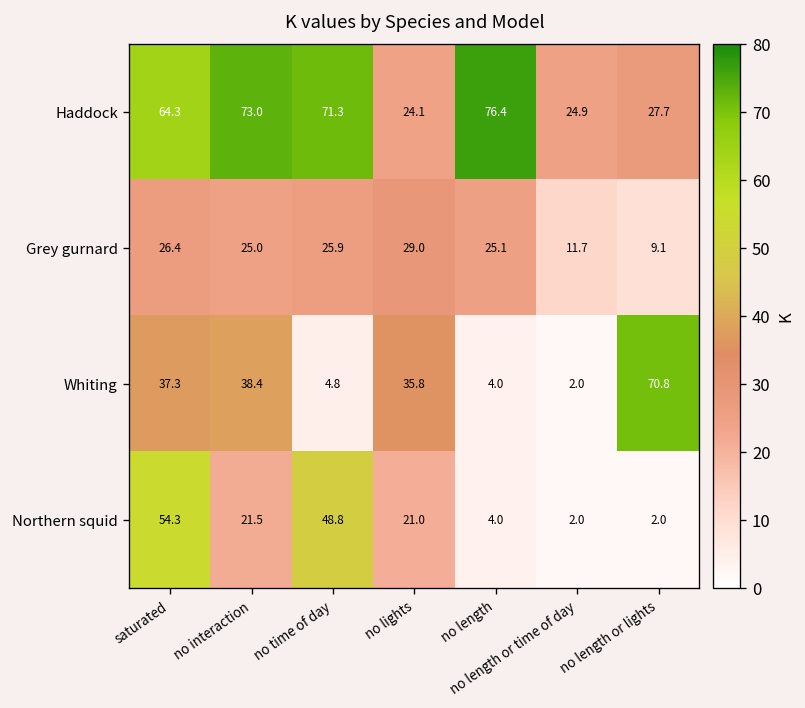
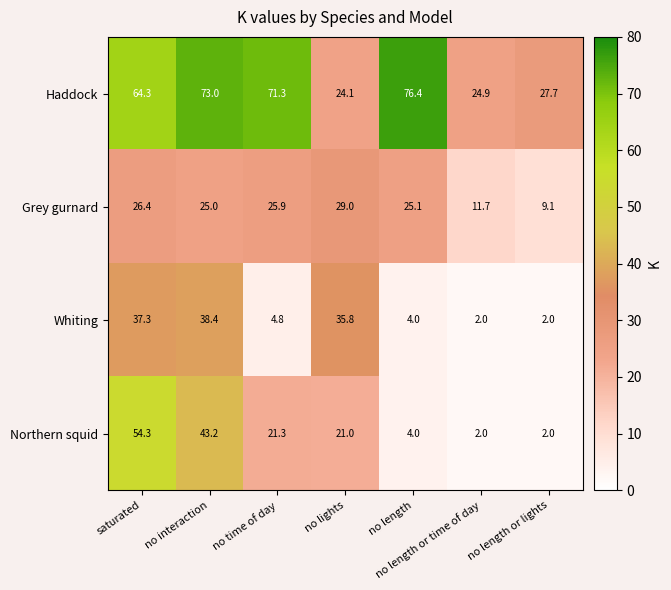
  {
    "Haddock": {
      "saturated": 64.3,
      "no interaction": 73.0,
      "no time of day": 71.3,
      "no lights": 24.1,
      "no length": 76.4,
      "no length or time of day": 24.9,
      "no length or lights": 27.7
    },
    "Grey gurnard": {
      "saturated": 26.4,
      "no interaction": 25.0,
      "no time of day": 25.9,
      "no lights": 29.0,
      "no length": 25.1,
      "no length or time of day": 11.7,
      "no length or lights": 9.1
    },
    "Whiting": {
      "saturated": 37.3,
      "no interaction": 38.4,
      "no time of day": 4.8,
      "no lights": 35.8,
      "no length": 4.0,
      "no length or time of day": 2.0,
-     "no length or lights": 70.8
+     "no length or lights": 2.0
    },
    "Northern squid": {
      "saturated": 54.3,
-     "no interaction": 21.5,
-     "no time of day": 48.8,
+     "no interaction": 43.2,
+     "no time of day": 21.3,
      "no lights": 21.0,
      "no length": 4.0,
      "no length or time of day": 2.0,
      "no length or lights": 2.0
    }
  }
